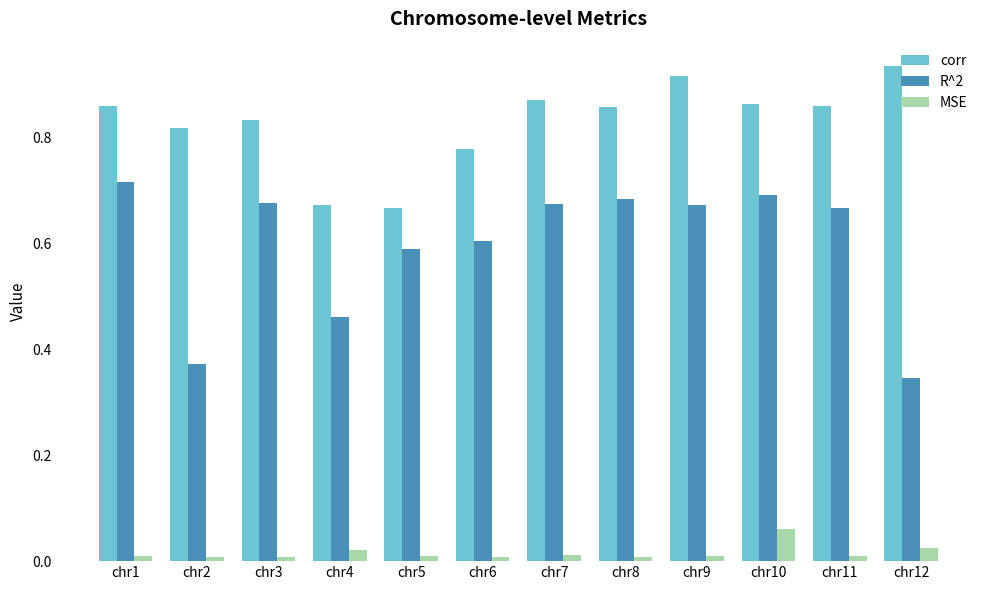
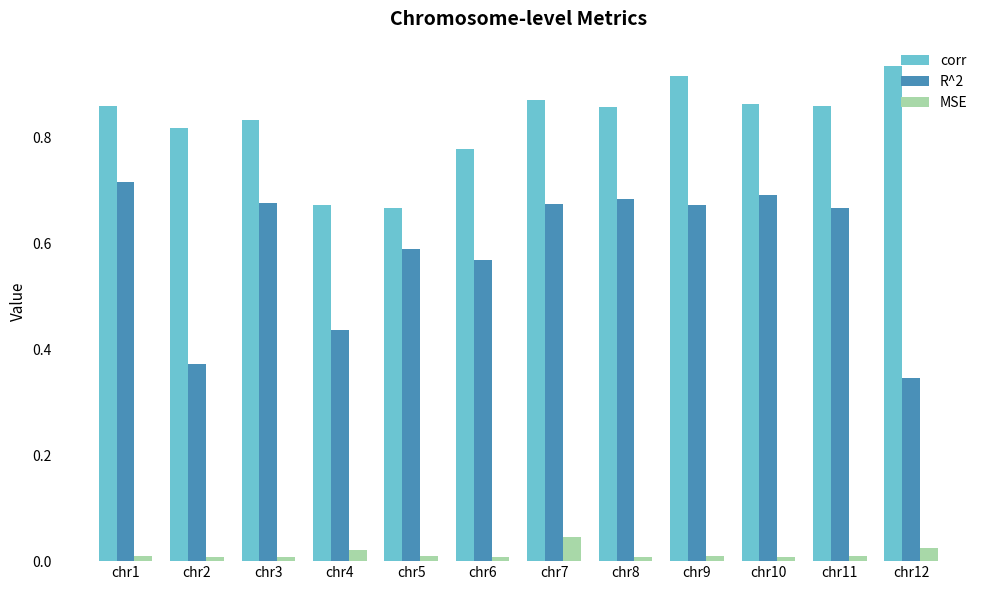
  {
    "corr": {
      "chr1": 0.86,
      "chr2": 0.82,
      "chr3": 0.83,
      "chr4": 0.67,
      "chr5": 0.67,
      "chr6": 0.78,
      "chr7": 0.87,
      "chr8": 0.86,
      "chr9": 0.92,
      "chr10": 0.86,
      "chr11": 0.86,
      "chr12": 0.93
    },
    "R^2": {
      "chr1": 0.72,
      "chr2": 0.37,
      "chr3": 0.68,
-     "chr4": 0.46,
+     "chr4": 0.44,
      "chr5": 0.59,
-     "chr6": 0.60,
+     "chr6": 0.57,
      "chr7": 0.67,
      "chr8": 0.68,
      "chr9": 0.67,
      "chr10": 0.69,
      "chr11": 0.67,
      "chr12": 0.35
    },
    "MSE": {
      "chr1": 0.01,
      "chr2": 0.01,
      "chr3": 0.01,
      "chr4": 0.02,
      "chr5": 0.01,
      "chr6": 0.01,
-     "chr7": 0.01,
+     "chr7": 0.05,
      "chr8": 0.01,
      "chr9": 0.01,
-     "chr10": 0.06,
+     "chr10": 0.01,
      "chr11": 0.01,
      "chr12": 0.02
    }
  }
